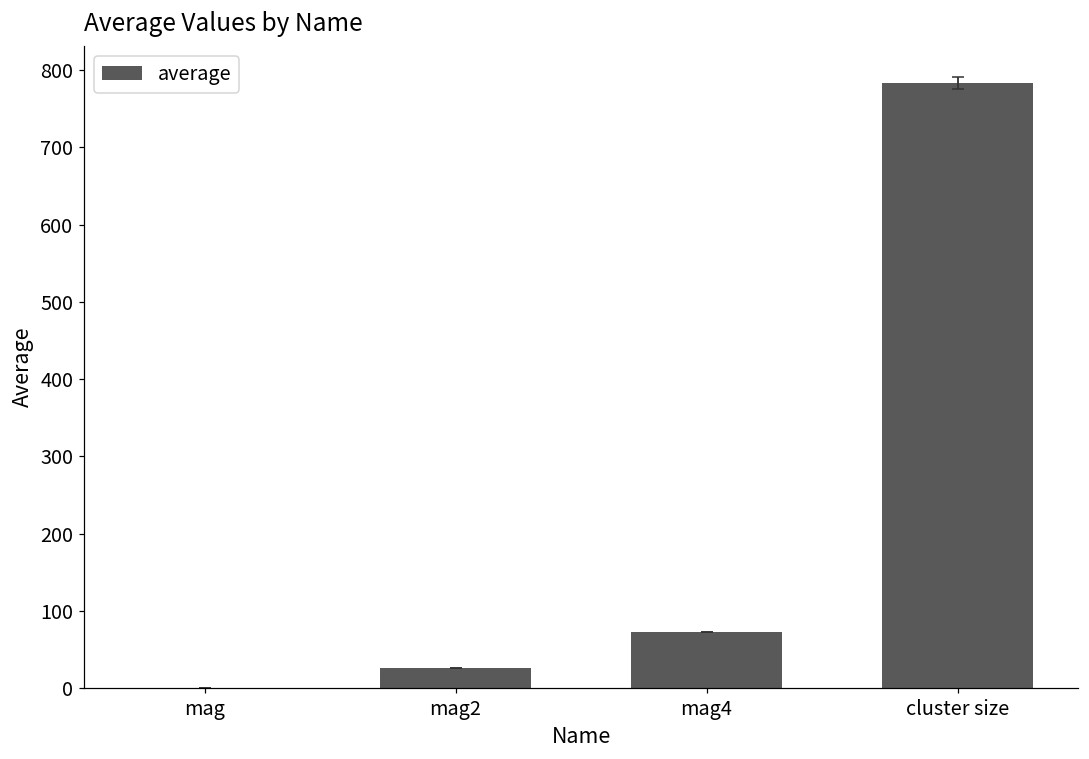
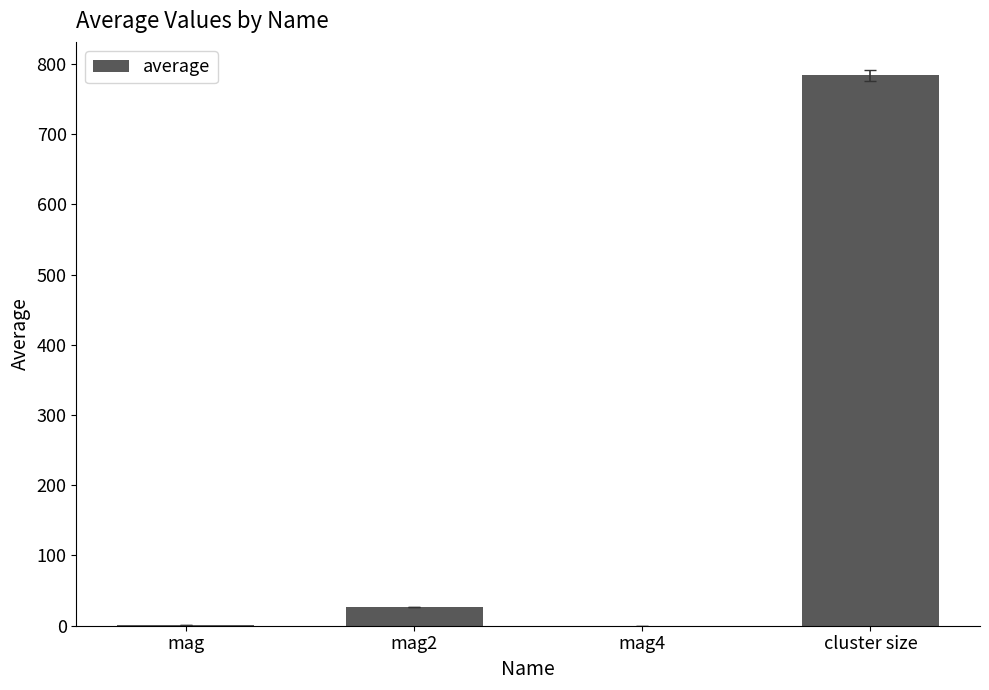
  {
    "average": {
      "mag2": 30,
-     "mag4": 70,
+     "mag4": 0,
      "cluster size": 780
    }
  }
